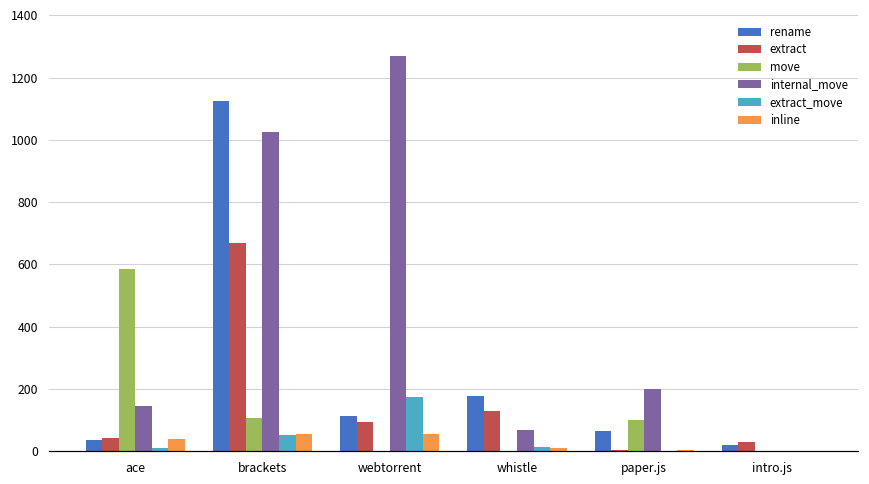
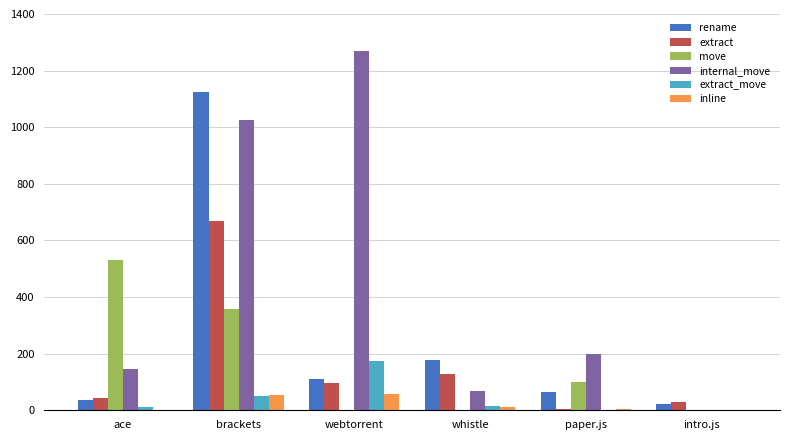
  {
    "extract": {
      "ace": 40,
      "brackets": 670,
      "webtorrent": 100,
      "whistle": 130,
      "intro.js": 30
    },
    "move": {
-     "ace": 590,
-     "brackets": 110,
+     "ace": 530,
+     "brackets": 360,
      "webtorrent": 0,
      "whistle": 0,
      "paper.js": 100,
      "intro.js": 0
    },
    "internal_move": {
      "ace": 150,
      "brackets": 1020,
      "webtorrent": 1270,
      "whistle": 70,
      "paper.js": 200
    },
    "inline": {
-     "ace": 40,
+     "ace": 0,
      "brackets": 60,
      "webtorrent": 60,
      "whistle": 10,
      "intro.js": 0
    }
  }
